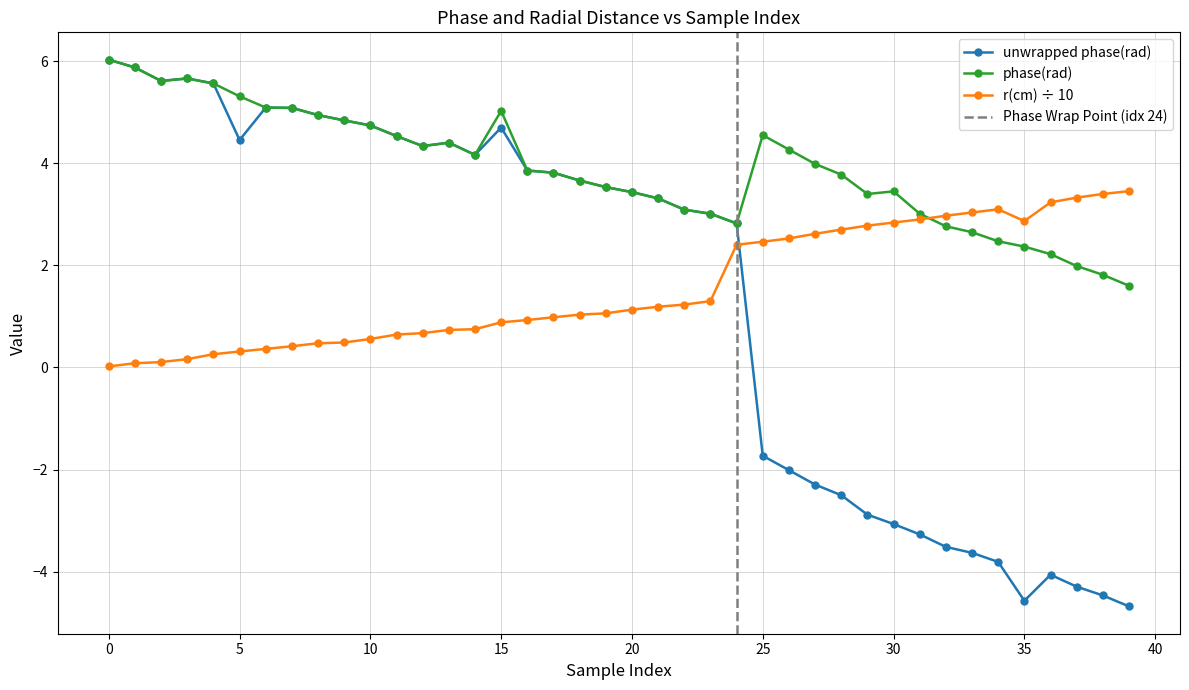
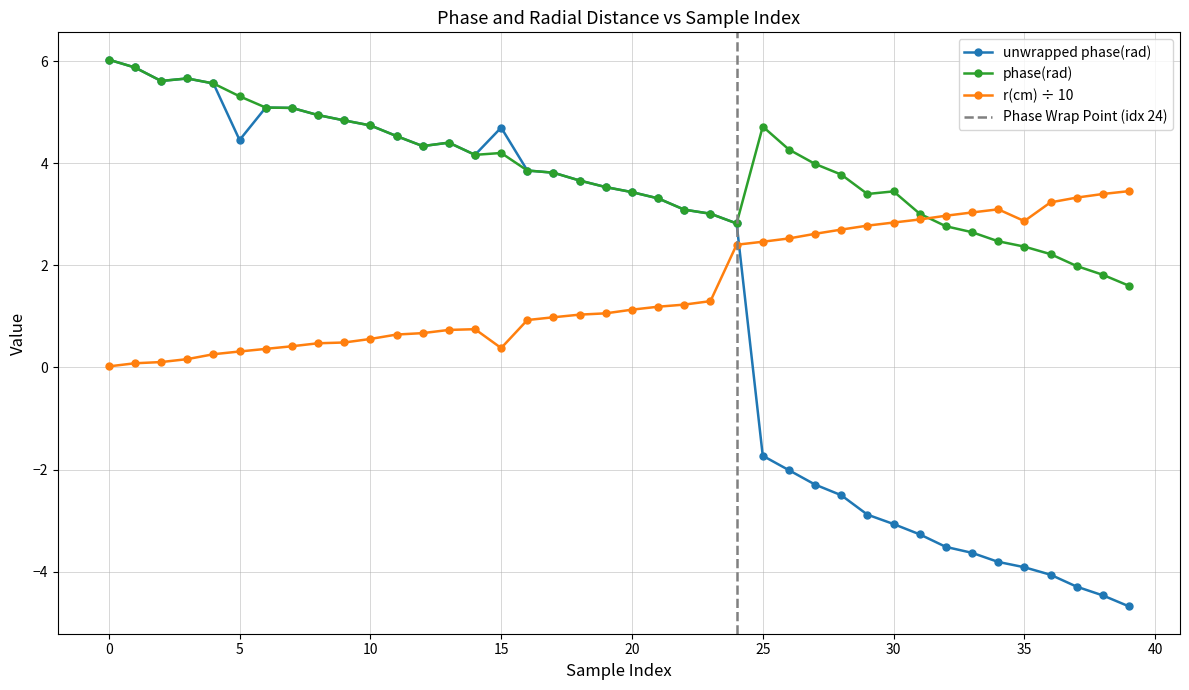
  {
    "unwrapped phase(rad)": {
      "5": 4.5,
      "15": 4.7,
      "25": -1.7,
      "30": -3.1,
-     "35": -4.6
+     "35": -3.9
    },
    "phase(rad)": {
      "5": 5.3,
-     "15": 5.0,
-     "25": 4.6,
+     "15": 4.2,
+     "25": 4.7,
      "30": 3.5,
      "35": 2.4
    },
    "r(cm) ÷ 10": {
      "0": 0.0,
      "5": 0.3,
      "10": 0.6,
-     "15": 0.9,
+     "15": 0.4,
      "20": 1.1,
      "25": 2.5,
      "30": 2.8,
      "35": 2.9
    }
  }
